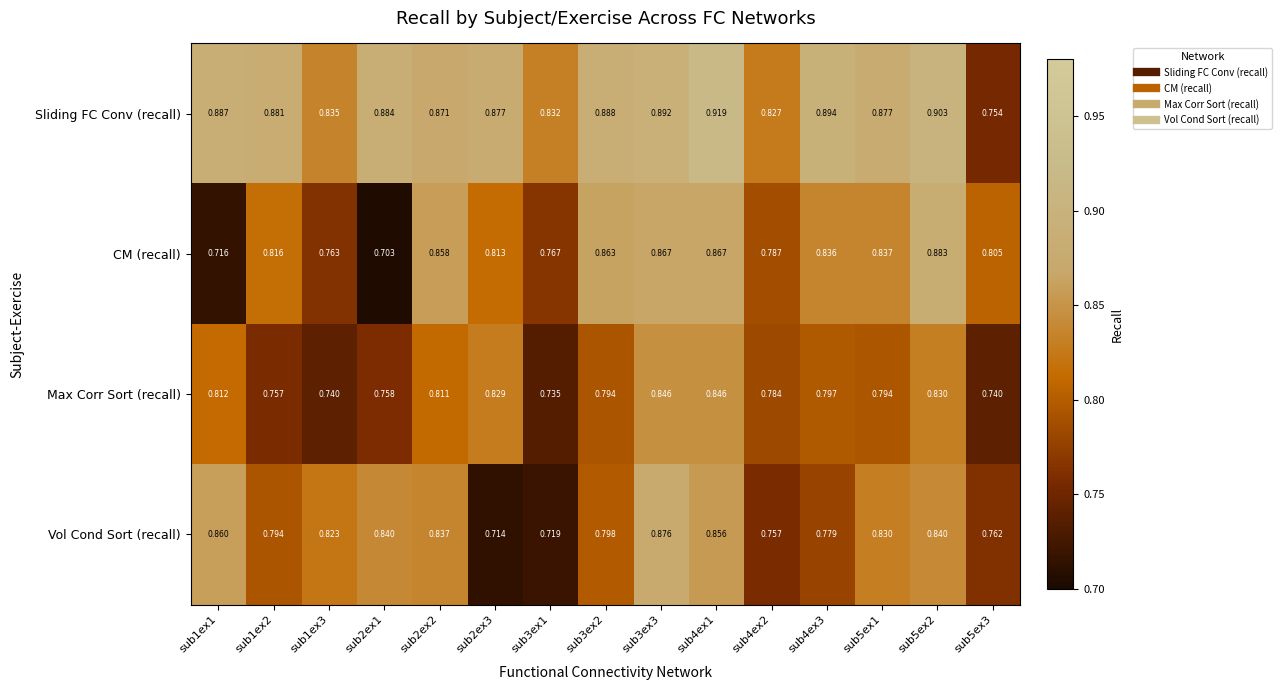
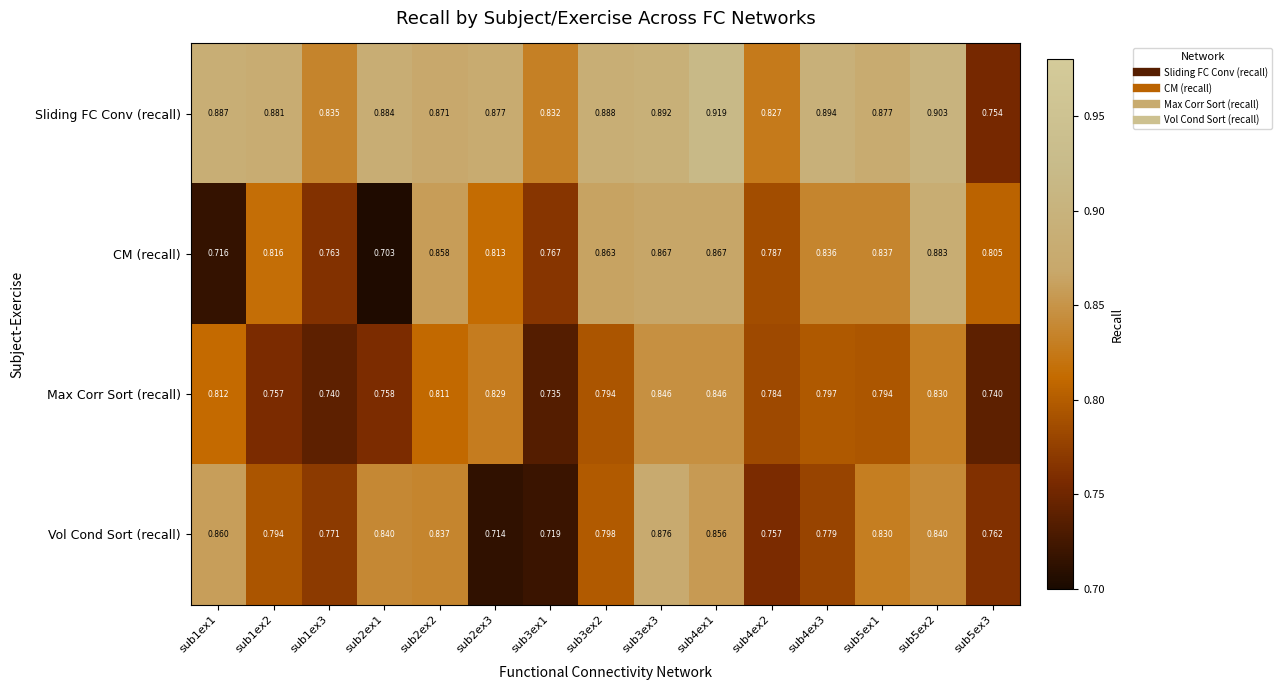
  {
    "Sliding FC Conv (recall)": {
      "sub1ex1": 0.887,
      "sub1ex2": 0.881,
      "sub1ex3": 0.835,
      "sub2ex1": 0.884,
      "sub2ex2": 0.871,
      "sub2ex3": 0.877,
      "sub3ex1": 0.832,
      "sub3ex2": 0.888,
      "sub3ex3": 0.892,
      "sub4ex1": 0.919,
      "sub4ex2": 0.827,
      "sub4ex3": 0.894,
      "sub5ex1": 0.877,
      "sub5ex2": 0.903,
      "sub5ex3": 0.754
    },
    "CM (recall)": {
      "sub1ex1": 0.716,
      "sub1ex2": 0.816,
      "sub1ex3": 0.763,
      "sub2ex1": 0.703,
      "sub2ex2": 0.858,
      "sub2ex3": 0.813,
      "sub3ex1": 0.767,
      "sub3ex2": 0.863,
      "sub3ex3": 0.867,
      "sub4ex1": 0.867,
      "sub4ex2": 0.787,
      "sub4ex3": 0.836,
      "sub5ex1": 0.837,
      "sub5ex2": 0.883,
      "sub5ex3": 0.805
    },
    "Max Corr Sort (recall)": {
      "sub1ex1": 0.812,
      "sub1ex2": 0.757,
      "sub1ex3": 0.740,
      "sub2ex1": 0.758,
      "sub2ex2": 0.811,
      "sub2ex3": 0.829,
      "sub3ex1": 0.735,
      "sub3ex2": 0.794,
      "sub3ex3": 0.846,
      "sub4ex1": 0.846,
      "sub4ex2": 0.784,
      "sub4ex3": 0.797,
      "sub5ex1": 0.794,
      "sub5ex2": 0.830,
      "sub5ex3": 0.740
    },
    "Vol Cond Sort (recall)": {
      "sub1ex1": 0.860,
      "sub1ex2": 0.794,
-     "sub1ex3": 0.823,
+     "sub1ex3": 0.771,
      "sub2ex1": 0.840,
      "sub2ex2": 0.837,
      "sub2ex3": 0.714,
      "sub3ex1": 0.719,
      "sub3ex2": 0.798,
      "sub3ex3": 0.876,
      "sub4ex1": 0.856,
      "sub4ex2": 0.757,
      "sub4ex3": 0.779,
      "sub5ex1": 0.830,
      "sub5ex2": 0.840,
      "sub5ex3": 0.762
    }
  }
